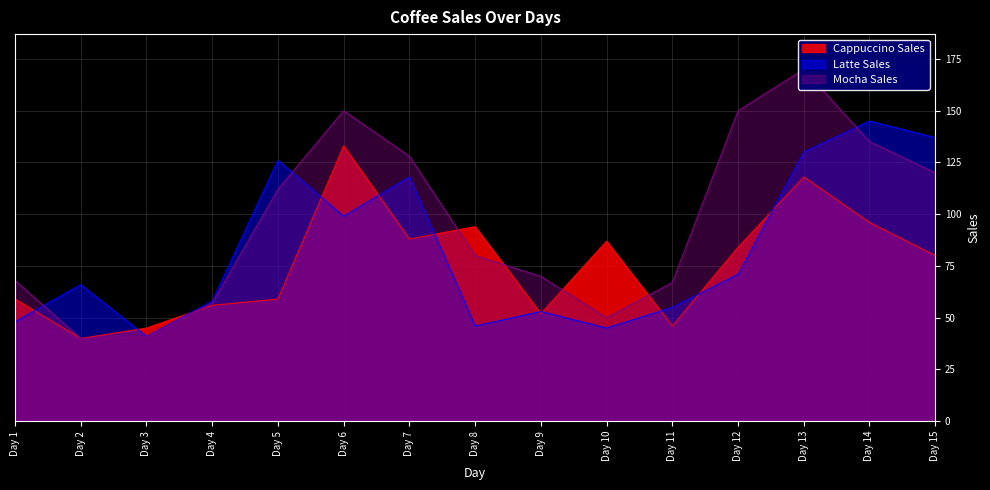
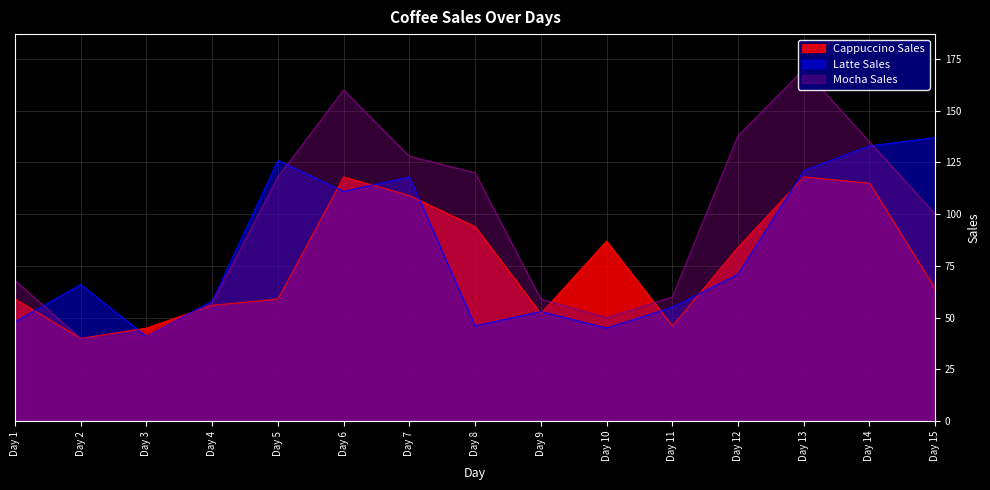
  {
    "Cappuccino Sales": {
      "Day 1": 59,
      "Day 3": 45,
      "Day 5": 59,
-     "Day 6": 133,
-     "Day 7": 88,
+     "Day 6": 118,
+     "Day 7": 109,
      "Day 8": 94,
      "Day 10": 87,
      "Day 11": 46,
      "Day 12": 84,
      "Day 13": 118,
-     "Day 14": 96,
-     "Day 15": 80
+     "Day 14": 115,
+     "Day 15": 64
    },
    "Latte Sales": {
      "Day 1": 48,
      "Day 2": 66,
      "Day 5": 126,
-     "Day 6": 99,
+     "Day 6": 111,
      "Day 7": 118,
      "Day 8": 46,
      "Day 10": 45,
      "Day 11": 55,
      "Day 12": 71,
-     "Day 13": 130,
-     "Day 14": 145,
+     "Day 13": 121,
+     "Day 14": 133,
      "Day 15": 137
    },
    "Mocha Sales": {
      "Day 1": 68,
-     "Day 5": 112,
-     "Day 6": 150,
+     "Day 5": 118,
+     "Day 6": 160,
      "Day 7": 128,
-     "Day 8": 80,
-     "Day 9": 70,
+     "Day 8": 120,
+     "Day 9": 59,
      "Day 10": 50,
-     "Day 11": 67,
-     "Day 12": 150,
+     "Day 11": 60,
+     "Day 12": 138,
      "Day 14": 135,
-     "Day 15": 120
+     "Day 15": 100
    }
  }
